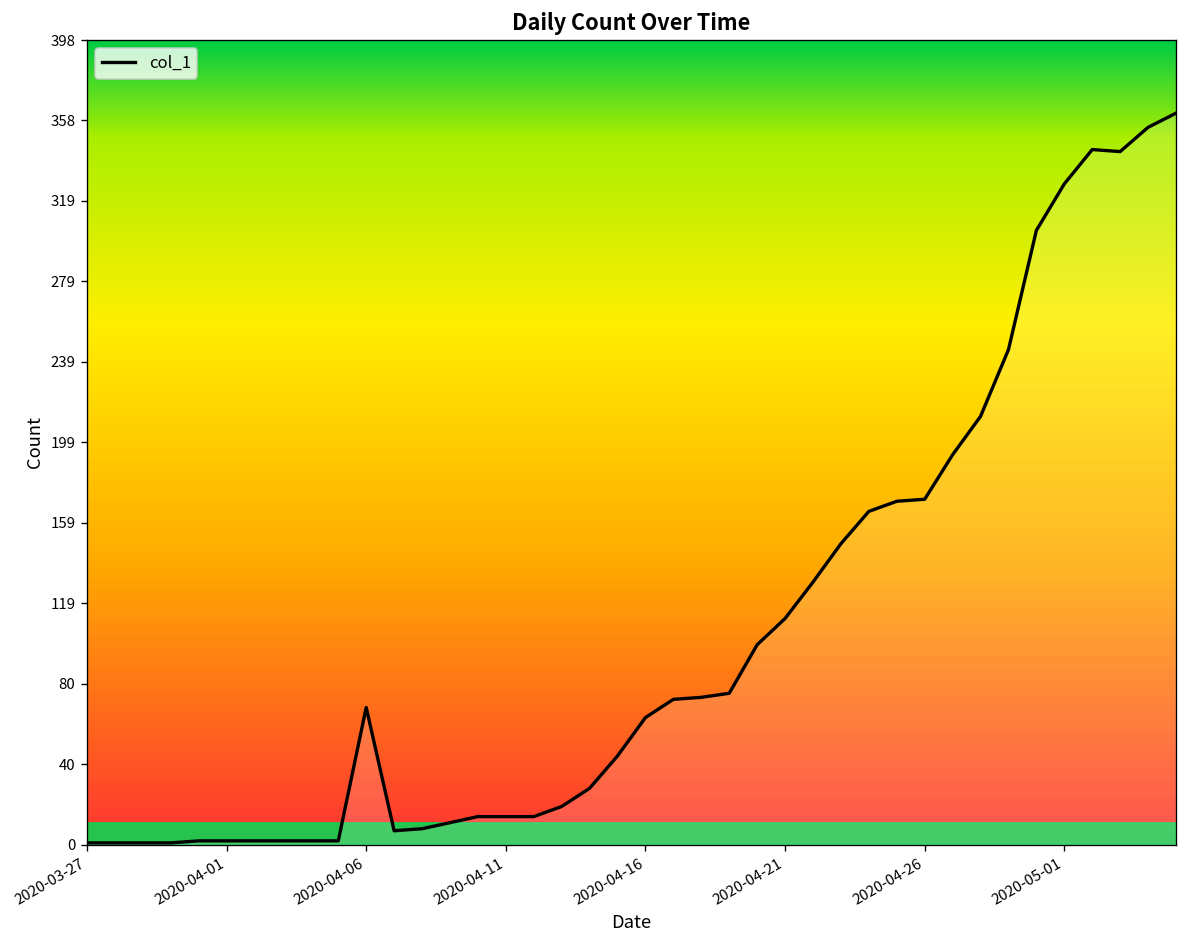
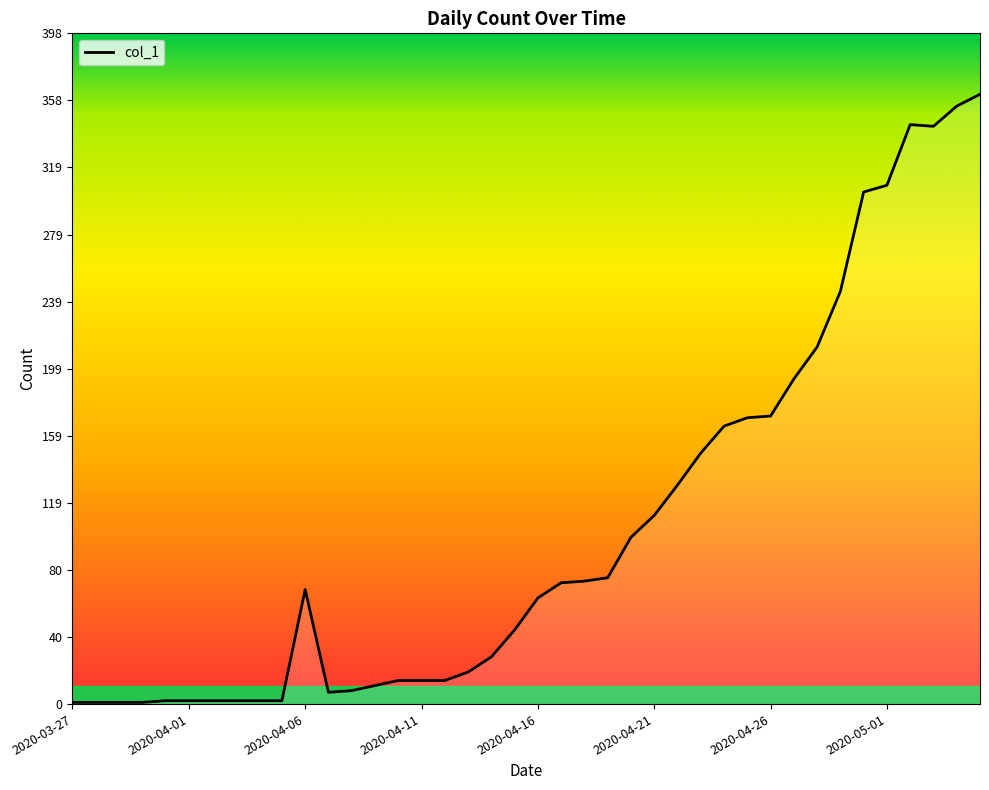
  {
    "2020-04-06": 68,
    "2020-04-11": 14,
    "2020-04-16": 63,
    "2020-04-21": 112,
    "2020-04-26": 171,
-   "2020-05-01": 327
+   "2020-05-01": 308
  }
